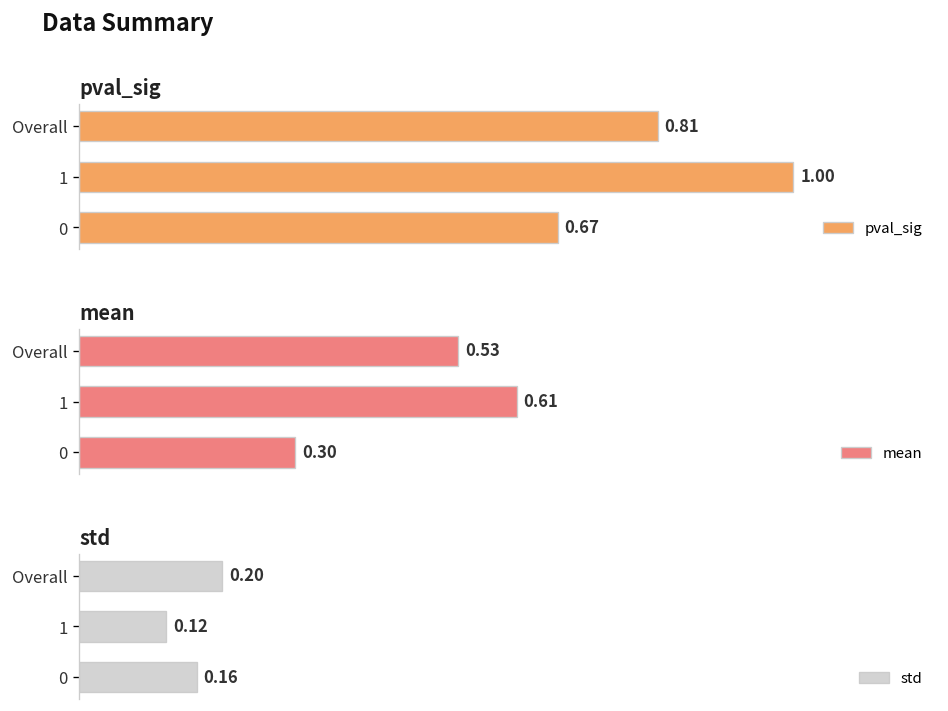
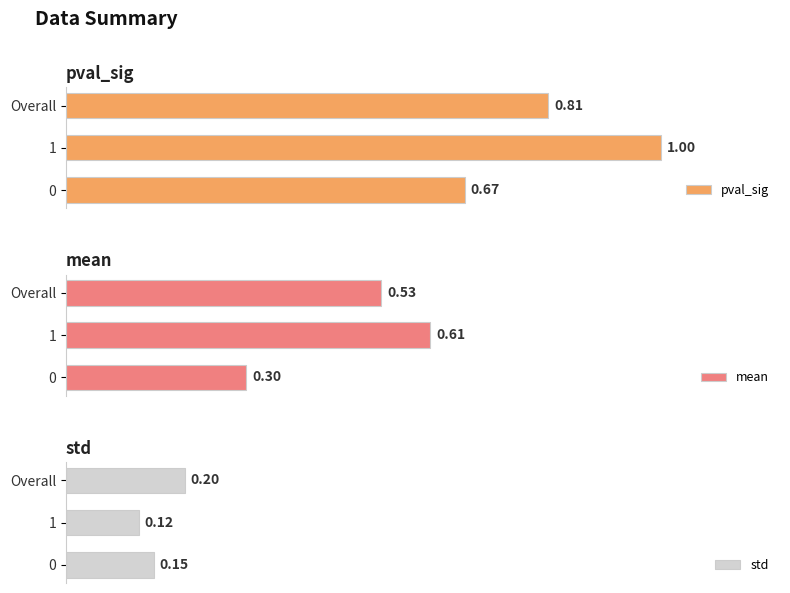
  {
    "pval_sig": {
      "Overall": 0.81,
      "1": 1.00,
      "0": 0.67
    },
    "mean": {
      "Overall": 0.53,
      "1": 0.61,
      "0": 0.30
    },
    "std": {
      "Overall": 0.20,
      "1": 0.12,
-     "0": 0.16
+     "0": 0.15
    }
  }
